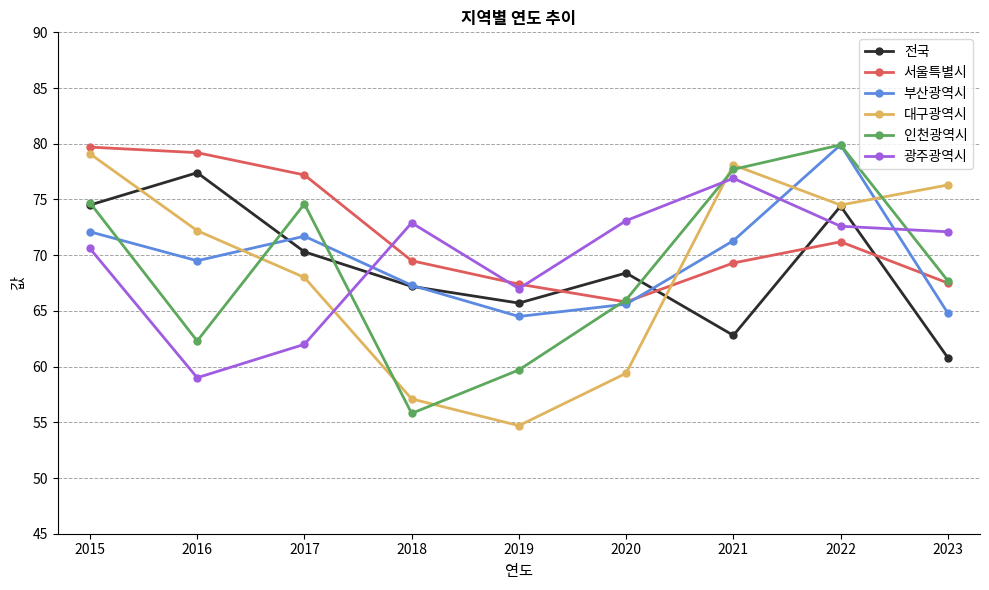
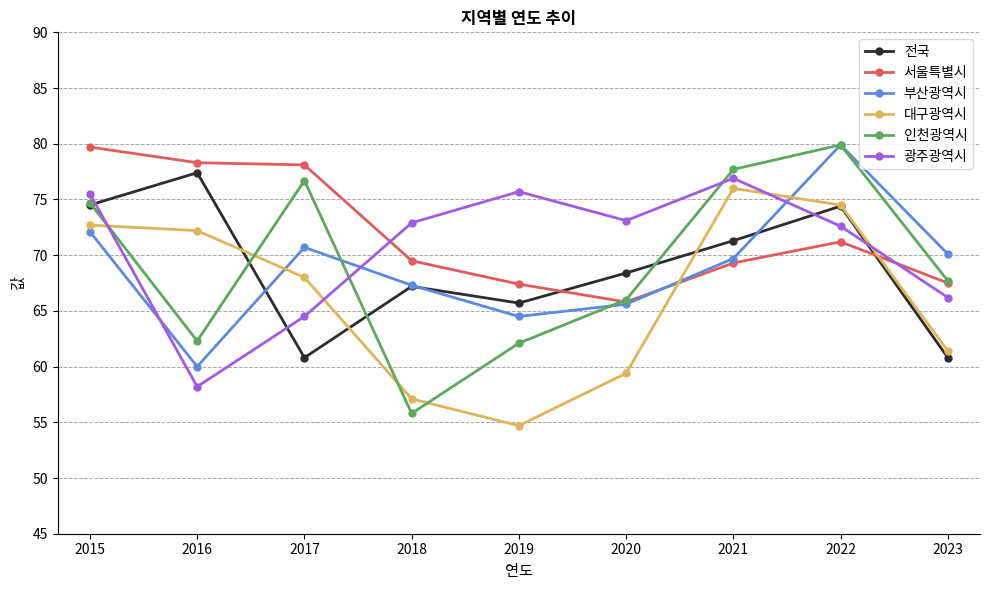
  {
    "전국": {
      "2016": 77.4,
-     "2017": 70.3,
+     "2017": 60.8,
      "2019": 65.7,
      "2020": 68.4,
-     "2021": 62.8,
+     "2021": 71.3,
      "2023": 60.8
    },
    "서울특별시": {
      "2015": 79.7,
-     "2016": 79.2,
-     "2017": 77.2,
+     "2016": 78.3,
+     "2017": 78.1,
      "2018": 69.5,
      "2019": 67.4,
      "2021": 69.3,
      "2022": 71.2
    },
    "부산광역시": {
      "2015": 72.1,
-     "2016": 69.5,
-     "2017": 71.7,
+     "2016": 60.0,
+     "2017": 70.7,
      "2019": 64.5,
-     "2021": 71.3,
-     "2023": 64.8
+     "2021": 69.7,
+     "2023": 70.1
    },
    "대구광역시": {
-     "2015": 79.1,
+     "2015": 72.7,
      "2016": 72.2,
      "2017": 68.0,
      "2018": 57.1,
      "2019": 54.7,
      "2020": 59.4,
-     "2021": 78.1,
-     "2023": 76.3
+     "2021": 76.0,
+     "2023": 61.4
    },
    "인천광역시": {
      "2016": 62.3,
-     "2017": 74.6,
+     "2017": 76.7,
      "2018": 55.8,
-     "2019": 59.7,
+     "2019": 62.1,
      "2021": 77.7
    },
    "광주광역시": {
-     "2015": 70.6,
-     "2016": 59.0,
-     "2017": 62.0,
+     "2015": 75.5,
+     "2016": 58.2,
+     "2017": 64.5,
      "2018": 72.9,
-     "2019": 67.0,
+     "2019": 75.7,
      "2020": 73.1,
      "2021": 76.9,
      "2022": 72.6,
-     "2023": 72.1
+     "2023": 66.2
    }
  }
